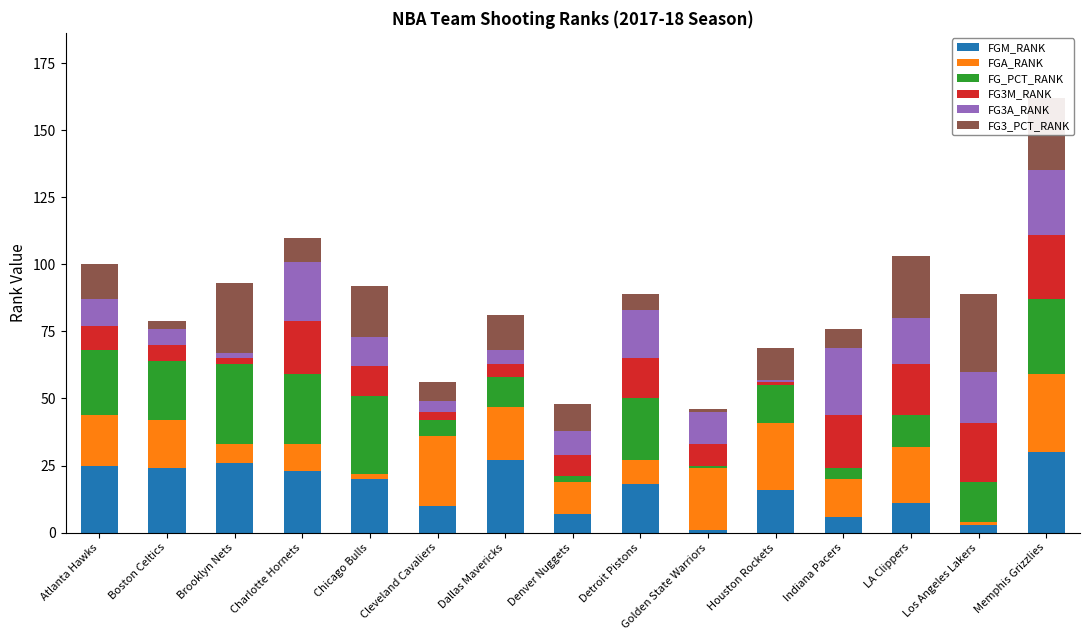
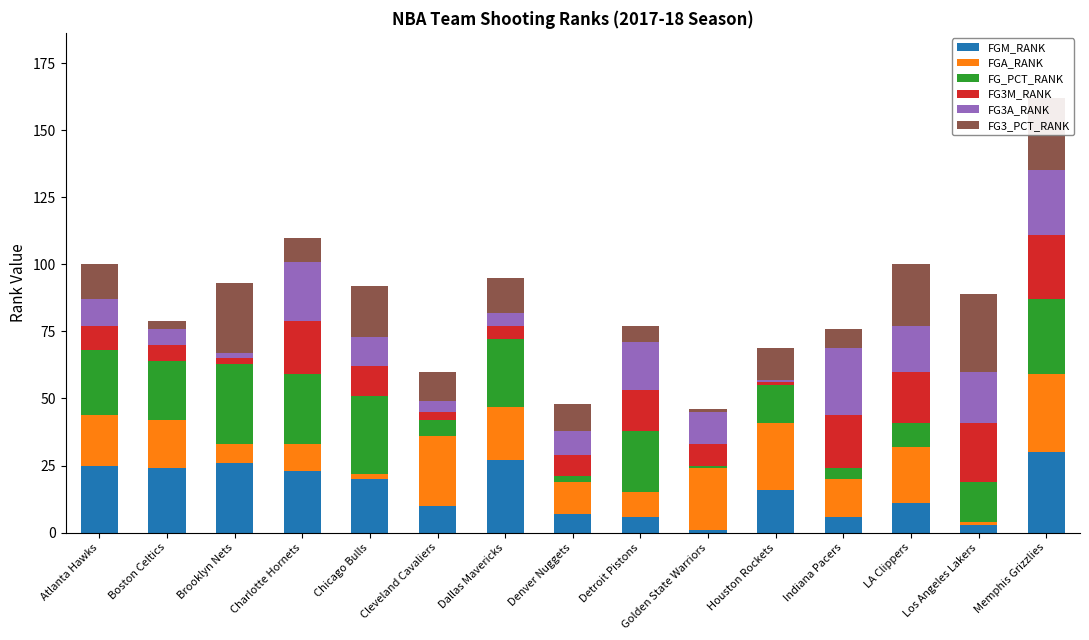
  {
    "FGM_RANK": {
      "Atlanta Hawks": 25,
      "Boston Celtics": 24,
      "Brooklyn Nets": 26,
      "Charlotte Hornets": 23,
      "Chicago Bulls": 20,
      "Cleveland Cavaliers": 10,
      "Dallas Mavericks": 27,
      "Denver Nuggets": 7,
-     "Detroit Pistons": 18,
+     "Detroit Pistons": 6,
      "Golden State Warriors": 1,
      "Houston Rockets": 16,
      "Indiana Pacers": 6,
      "LA Clippers": 11,
      "Los Angeles Lakers": 3,
      "Memphis Grizzlies": 30
    },
    "FGA_RANK": {
      "Atlanta Hawks": 19,
      "Boston Celtics": 18,
      "Brooklyn Nets": 7,
      "Charlotte Hornets": 10,
      "Chicago Bulls": 2,
      "Cleveland Cavaliers": 26,
      "Dallas Mavericks": 20,
      "Denver Nuggets": 12,
      "Detroit Pistons": 9,
      "Golden State Warriors": 23,
      "Houston Rockets": 25,
      "Indiana Pacers": 14,
      "LA Clippers": 21,
      "Los Angeles Lakers": 1,
      "Memphis Grizzlies": 29
    },
    "FG_PCT_RANK": {
      "Atlanta Hawks": 24,
      "Boston Celtics": 22,
      "Brooklyn Nets": 30,
      "Charlotte Hornets": 26,
      "Chicago Bulls": 29,
      "Cleveland Cavaliers": 6,
-     "Dallas Mavericks": 11,
+     "Dallas Mavericks": 25,
      "Denver Nuggets": 2,
      "Detroit Pistons": 23,
      "Golden State Warriors": 1,
      "Houston Rockets": 14,
      "Indiana Pacers": 4,
-     "LA Clippers": 12,
+     "LA Clippers": 9,
      "Los Angeles Lakers": 15,
      "Memphis Grizzlies": 28
    },
    "FG3M_RANK": {
      "Atlanta Hawks": 9,
      "Boston Celtics": 6,
      "Brooklyn Nets": 2,
      "Charlotte Hornets": 20,
      "Chicago Bulls": 11,
      "Cleveland Cavaliers": 3,
      "Dallas Mavericks": 5,
      "Denver Nuggets": 8,
      "Detroit Pistons": 15,
      "Golden State Warriors": 8,
      "Houston Rockets": 1,
      "Indiana Pacers": 20,
      "LA Clippers": 19,
      "Los Angeles Lakers": 22,
      "Memphis Grizzlies": 24
    },
    "FG3A_RANK": {
      "Atlanta Hawks": 10,
      "Boston Celtics": 6,
      "Brooklyn Nets": 2,
      "Charlotte Hornets": 22,
      "Chicago Bulls": 11,
      "Cleveland Cavaliers": 4,
      "Dallas Mavericks": 5,
      "Denver Nuggets": 9,
      "Detroit Pistons": 18,
      "Golden State Warriors": 12,
      "Houston Rockets": 1,
      "Indiana Pacers": 25,
      "LA Clippers": 17,
      "Los Angeles Lakers": 19,
      "Memphis Grizzlies": 24
    },
    "FG3_PCT_RANK": {
      "Atlanta Hawks": 13,
      "Boston Celtics": 3,
      "Brooklyn Nets": 26,
      "Charlotte Hornets": 9,
      "Chicago Bulls": 19,
-     "Cleveland Cavaliers": 7,
+     "Cleveland Cavaliers": 11,
      "Dallas Mavericks": 13,
      "Denver Nuggets": 10,
      "Detroit Pistons": 6,
      "Golden State Warriors": 1,
      "Houston Rockets": 12,
      "Indiana Pacers": 7,
      "LA Clippers": 23,
      "Los Angeles Lakers": 29
    }
  }
